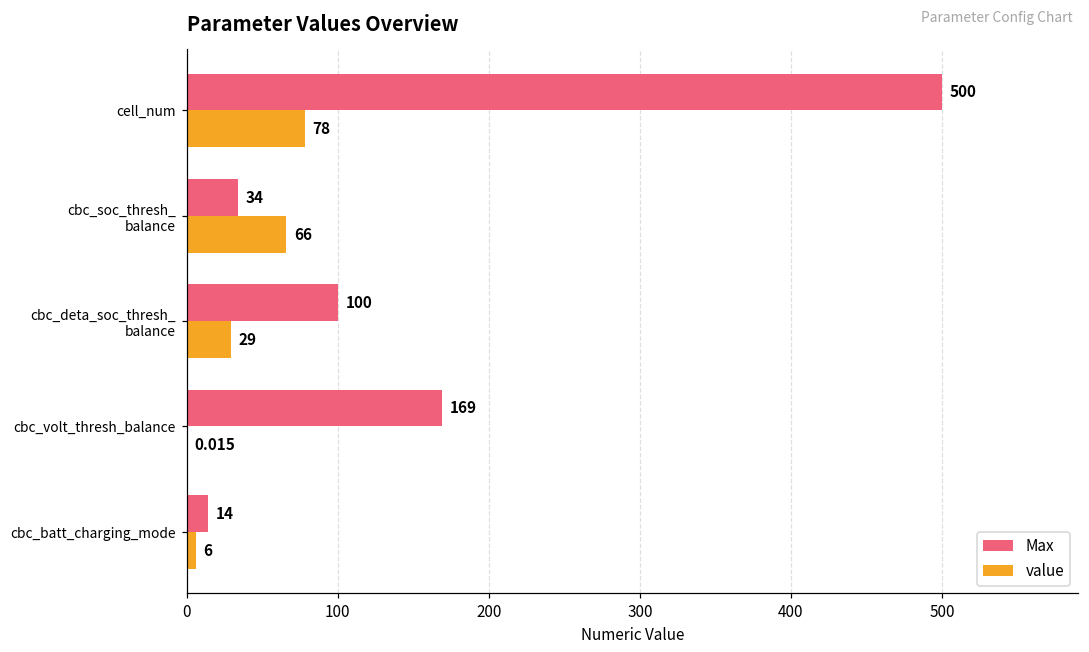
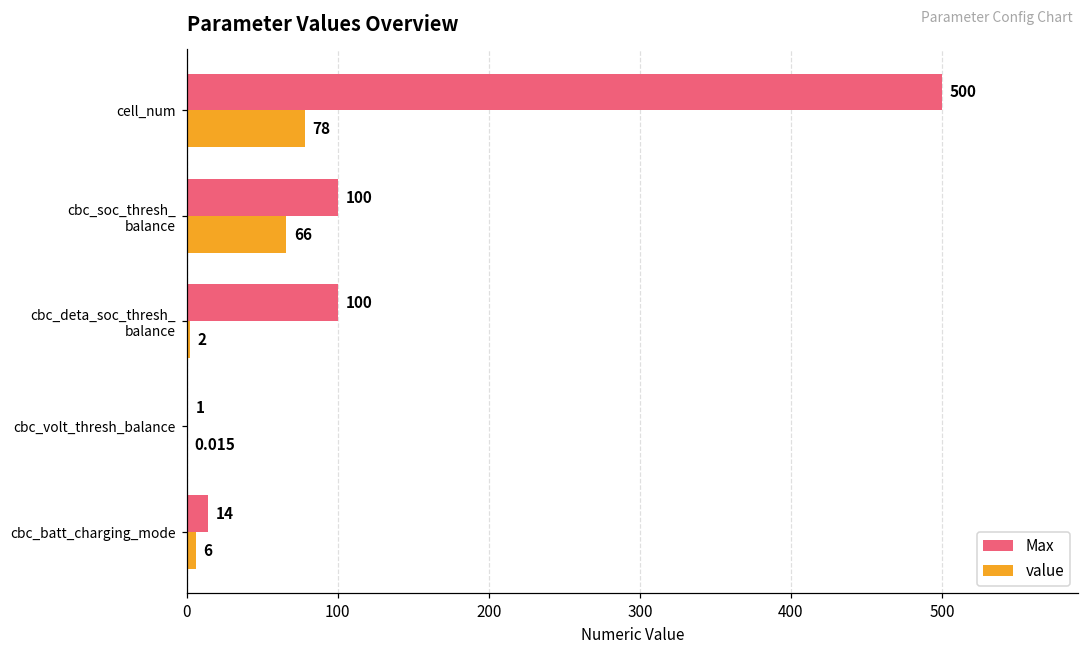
  {
    "Max": {
      "cell_num": 500,
-     "cbc_soc_thresh_ balance": 34,
+     "cbc_soc_thresh_ balance": 100,
      "cbc_deta_soc_thresh_ balance": 100,
-     "cbc_volt_thresh_balance": 169,
+     "cbc_volt_thresh_balance": 1,
      "cbc_batt_charging_mode": 14
    },
    "value": {
      "cell_num": 78,
      "cbc_soc_thresh_ balance": 66,
-     "cbc_deta_soc_thresh_ balance": 29,
+     "cbc_deta_soc_thresh_ balance": 2,
      "cbc_volt_thresh_balance": 0.015,
      "cbc_batt_charging_mode": 6
    }
  }
